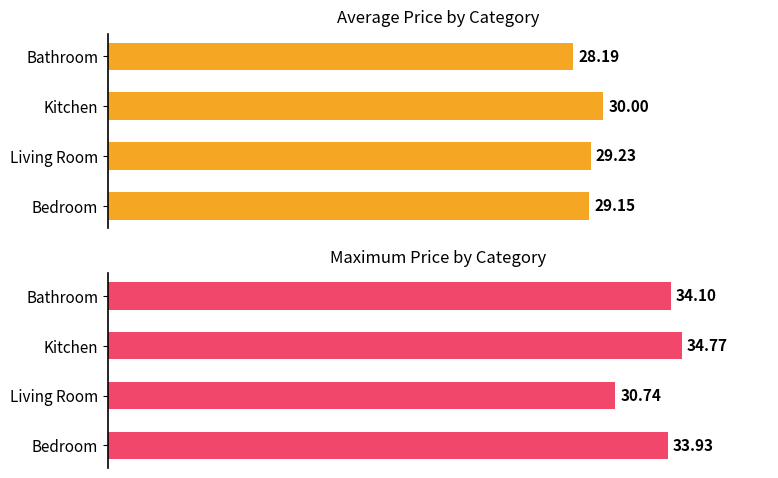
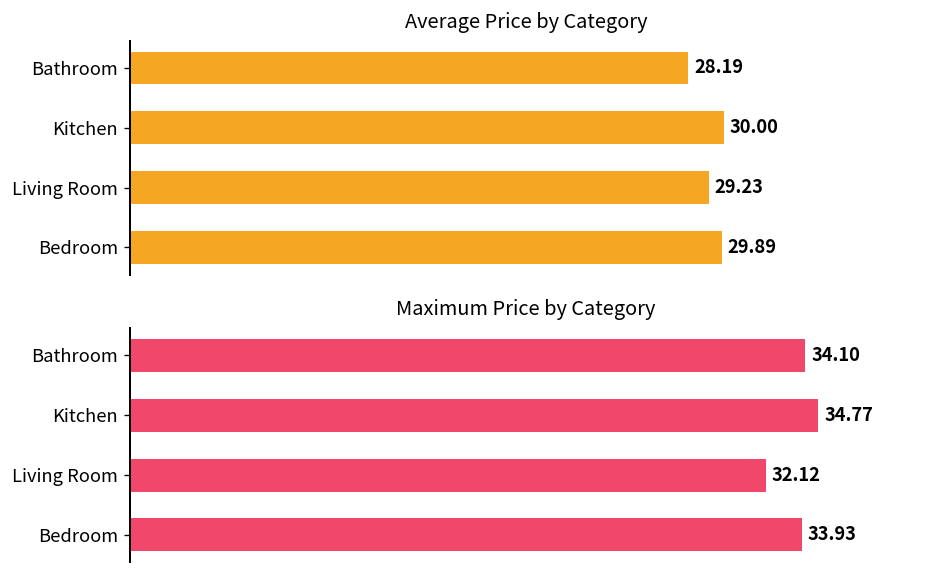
  {
    "Average Price by Category": {
      "Bathroom": 28.19,
      "Kitchen": 30.00,
      "Living Room": 29.23,
-     "Bedroom": 29.15
+     "Bedroom": 29.89
    },
    "Maximum Price by Category": {
      "Bathroom": 34.10,
      "Kitchen": 34.77,
-     "Living Room": 30.74,
+     "Living Room": 32.12,
      "Bedroom": 33.93
    }
  }
